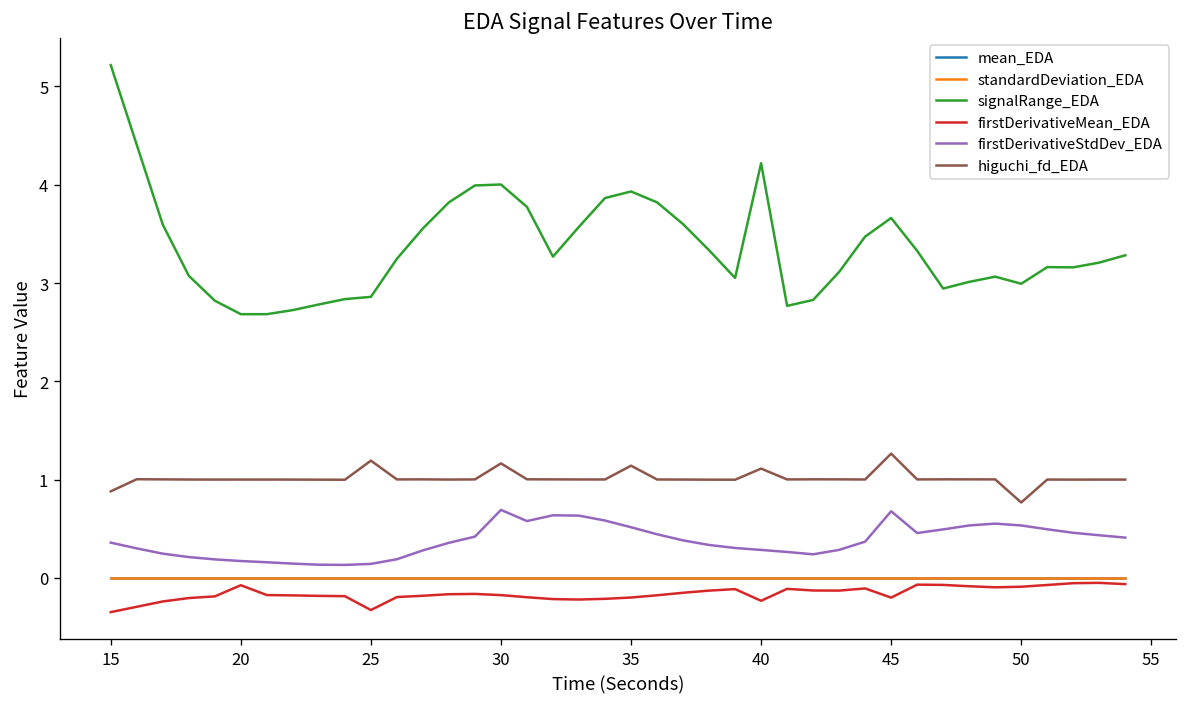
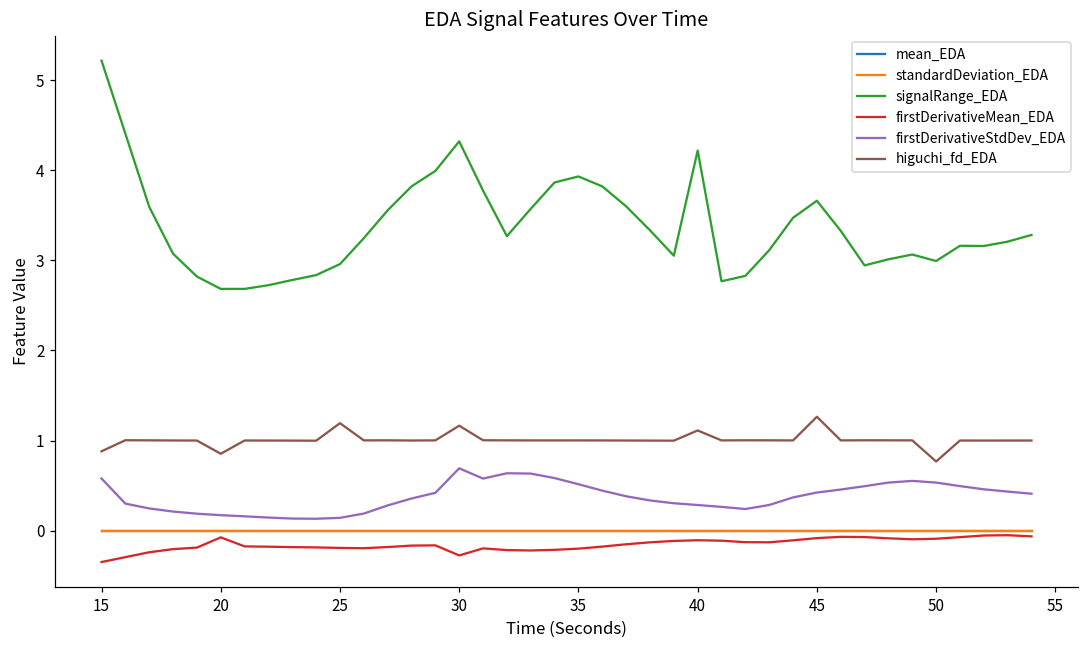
  {
    "standardDeviation_EDA": {
      "15": 0.0,
      "20": 0.0,
      "25": 0.0,
      "30": 0.0,
      "35": 0.0,
      "40": 0.0,
      "45": 0.0,
      "50": 0.0
    },
    "signalRange_EDA": {
      "15": 5.2,
      "20": 2.7,
-     "25": 2.9,
-     "30": 4.0,
+     "25": 3.0,
+     "30": 4.3,
      "35": 3.9,
      "40": 4.2,
      "45": 3.7,
      "50": 3.0
    },
    "firstDerivativeMean_EDA": {
      "15": -0.3,
      "20": -0.1,
-     "25": -0.3,
-     "30": -0.2,
+     "25": -0.2,
+     "30": -0.3,
      "35": -0.2,
-     "40": -0.2,
-     "45": -0.2,
+     "40": -0.1,
+     "45": -0.1,
      "50": -0.1
    },
    "firstDerivativeStdDev_EDA": {
-     "15": 0.4,
+     "15": 0.6,
      "20": 0.2,
      "25": 0.1,
      "30": 0.7,
      "35": 0.5,
      "40": 0.3,
-     "45": 0.7,
+     "45": 0.4,
      "50": 0.5
    },
    "higuchi_fd_EDA": {
      "15": 0.9,
-     "20": 1.0,
+     "20": 0.9,
      "25": 1.2,
      "30": 1.2,
-     "35": 1.1,
+     "35": 1.0,
      "40": 1.1,
      "45": 1.3,
      "50": 0.8
    }
  }
